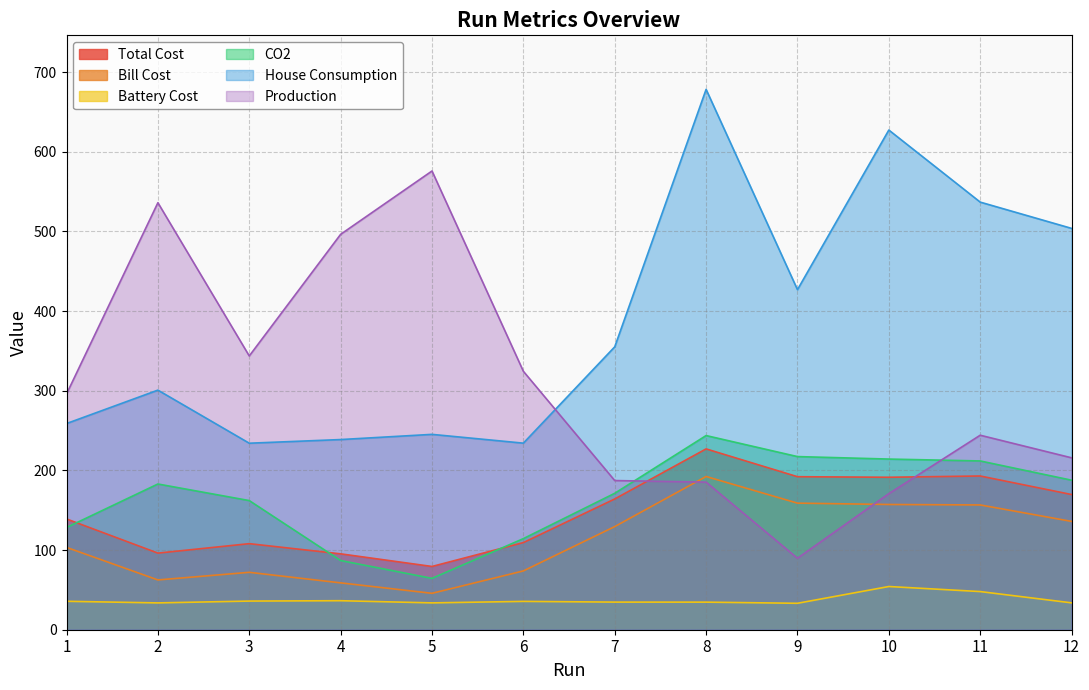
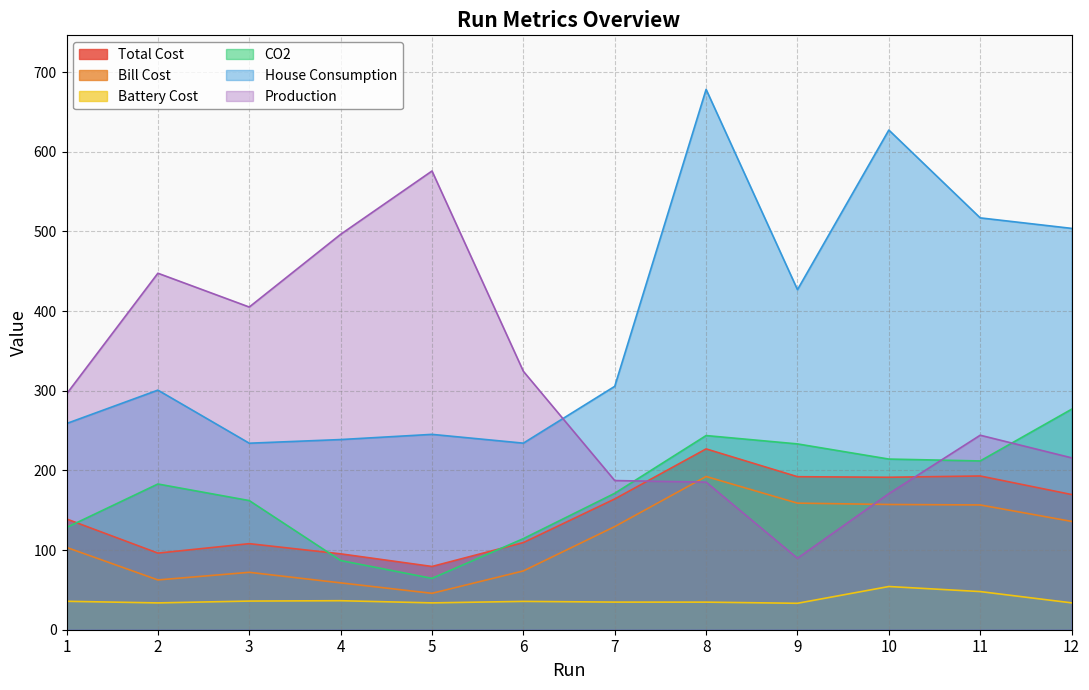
  {
    "Battery Cost": {
      "1": 40,
      "2": 30,
      "3": 40,
      "4": 40,
      "5": 30,
      "6": 40,
      "7": 30,
      "8": 30,
      "9": 30,
      "10": 50,
      "11": 50,
      "12": 30
    },
    "CO2": {
      "1": 130,
      "2": 180,
      "3": 160,
      "4": 90,
      "5": 60,
      "6": 110,
      "7": 170,
      "8": 240,
-     "9": 220,
+     "9": 230,
      "10": 210,
      "11": 210,
-     "12": 190
+     "12": 280
    },
    "House Consumption": {
      "1": 260,
      "2": 300,
      "3": 230,
      "4": 240,
      "5": 250,
      "6": 230,
-     "7": 360,
+     "7": 310,
      "8": 680,
      "9": 430,
      "10": 630,
-     "11": 540,
+     "11": 520,
      "12": 500
    },
    "Production": {
      "1": 300,
-     "2": 540,
-     "3": 340,
+     "2": 450,
+     "3": 410,
      "4": 500,
      "5": 580,
      "6": 320,
      "7": 190,
      "8": 190,
      "9": 90,
      "10": 170,
      "11": 240,
      "12": 220
    }
  }
